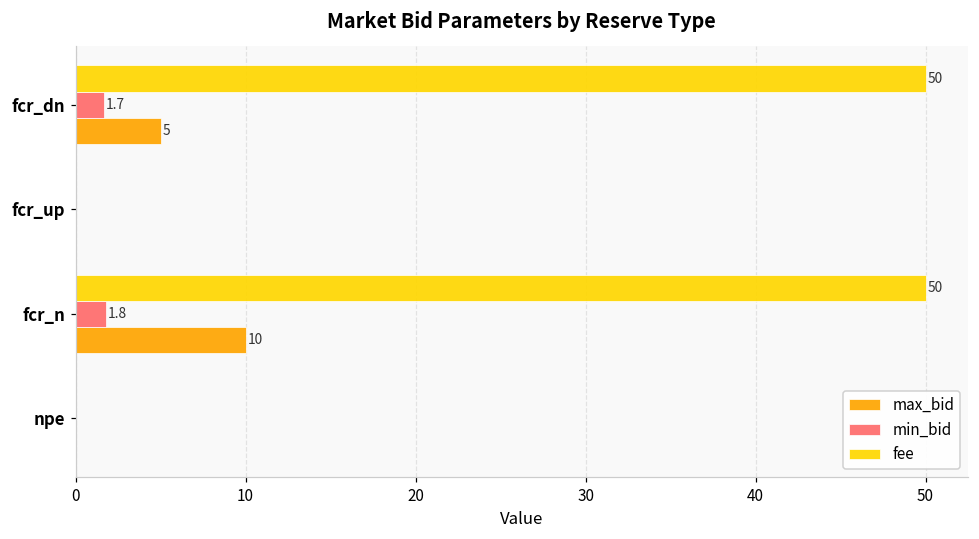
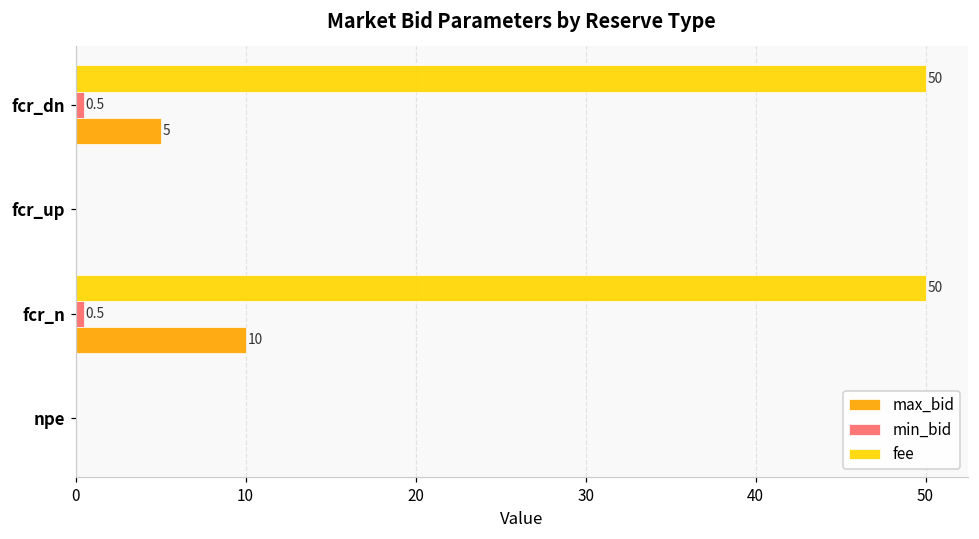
  {
    "min_bid": {
-     "fcr_dn": 1.7,
-     "fcr_n": 1.8
+     "fcr_dn": 0.5,
+     "fcr_n": 0.5
    }
  }
